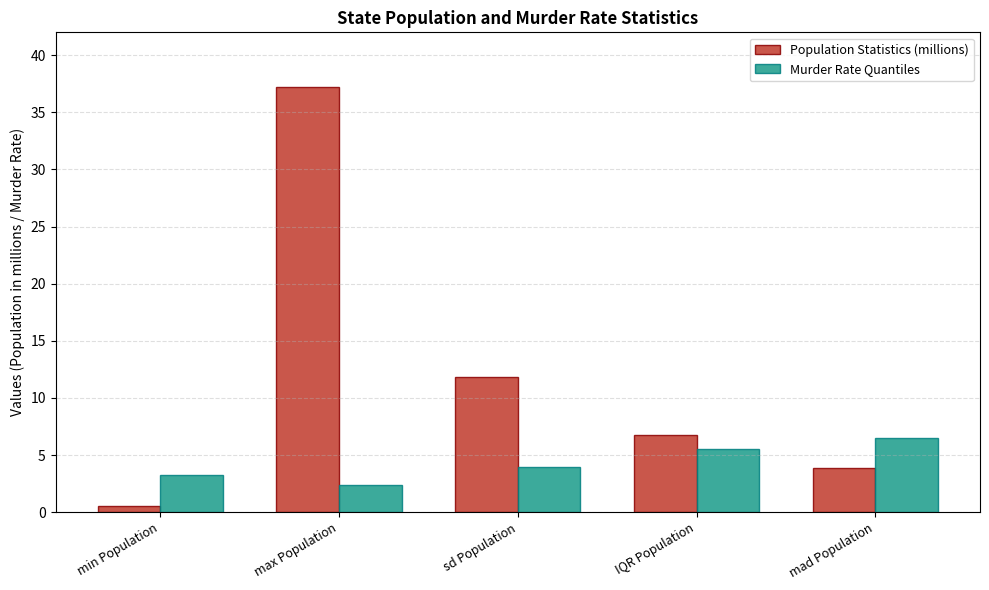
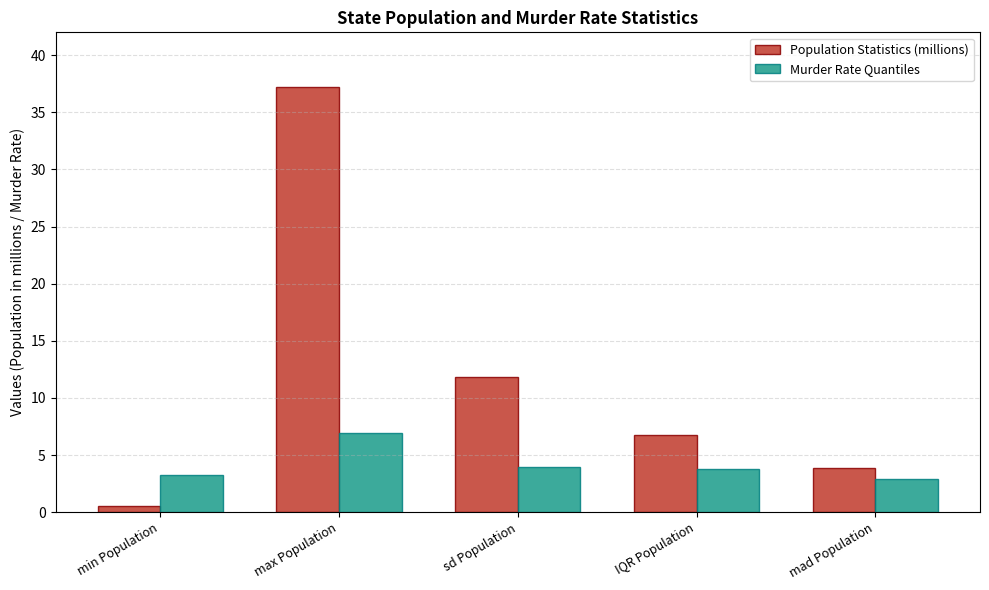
  {
    "Population Statistics (millions)": {
      "min Population": 0.6,
      "max Population": 37.3,
      "sd Population": 11.9,
      "IQR Population": 6.7,
      "mad Population": 3.8
    },
    "Murder Rate Quantiles": {
      "min Population": 3.3,
-     "max Population": 2.4,
+     "max Population": 6.9,
      "sd Population": 4.0,
-     "IQR Population": 5.6,
-     "mad Population": 6.5
+     "IQR Population": 3.8,
+     "mad Population": 2.9
    }
  }
